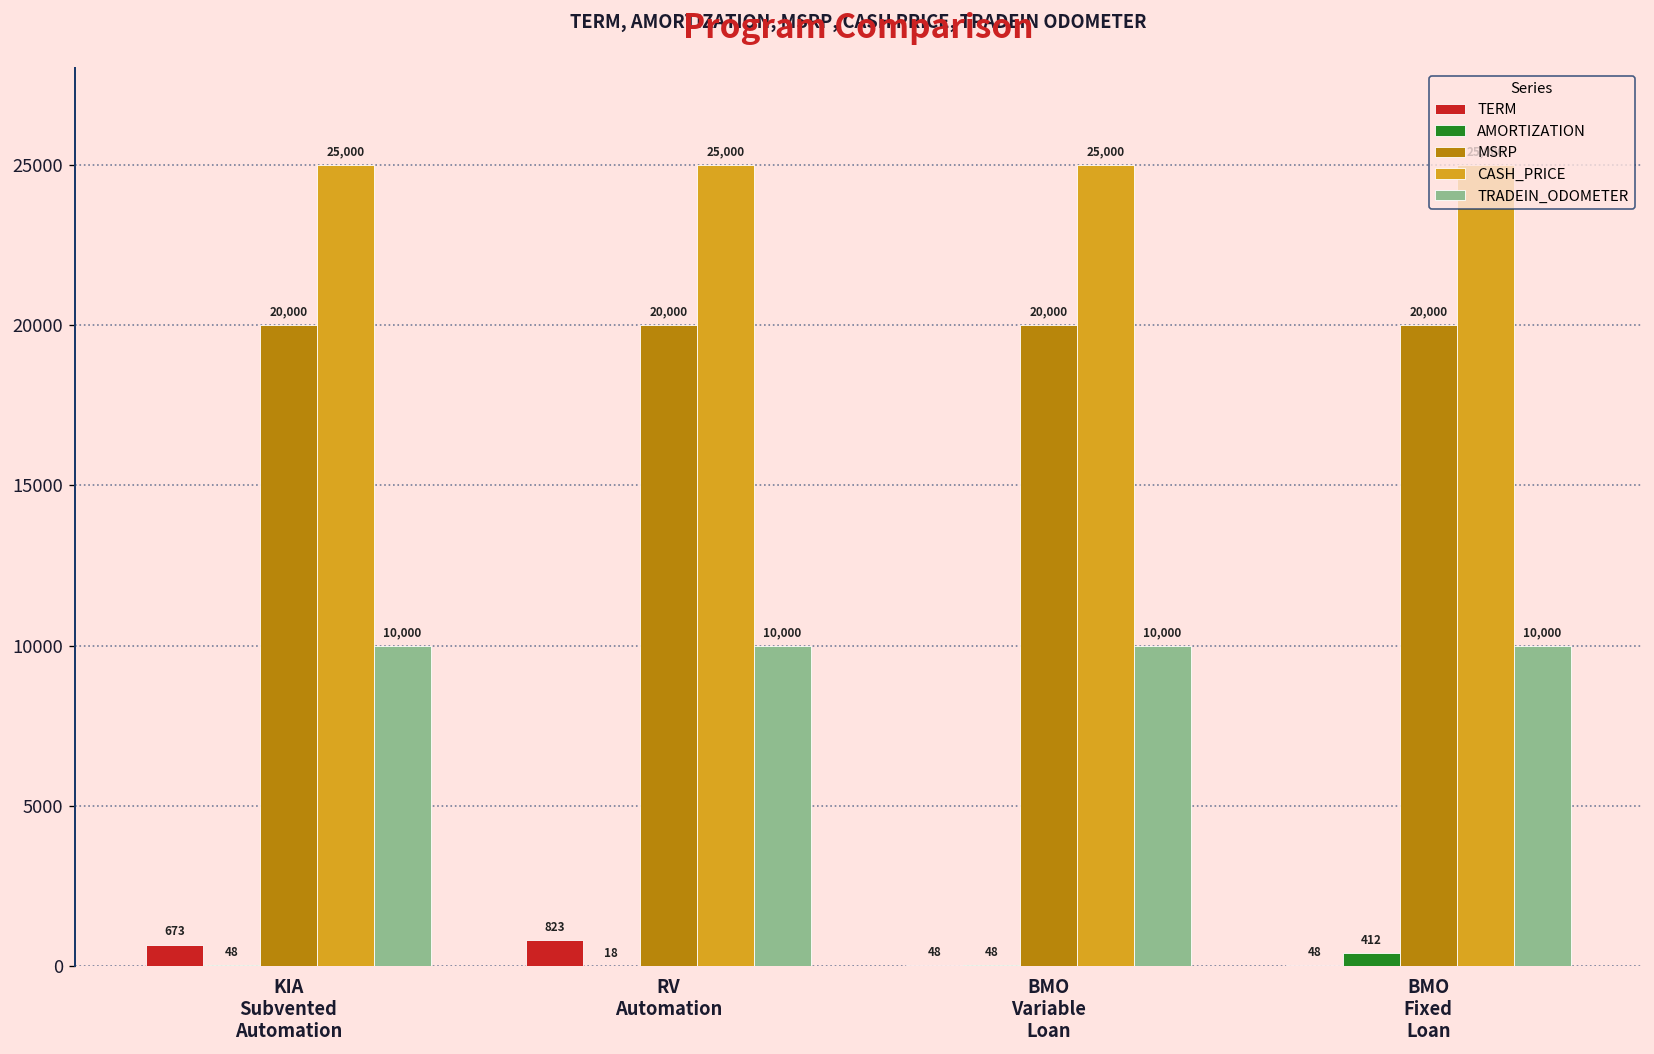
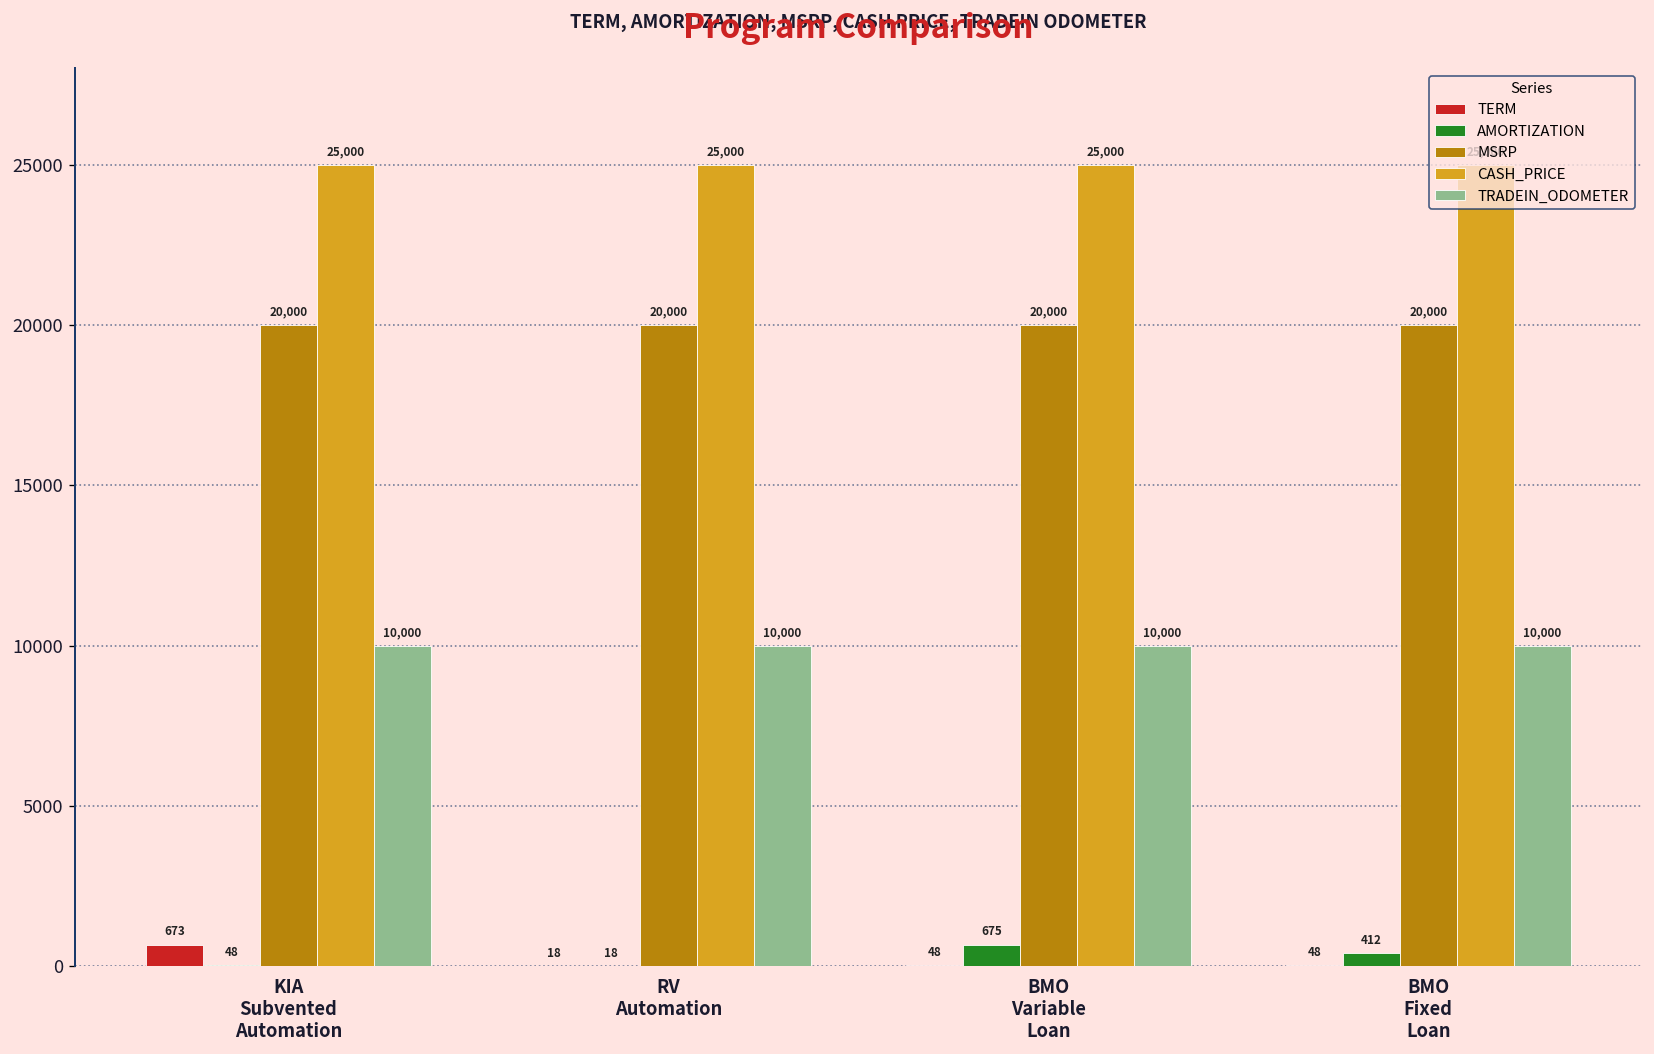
  {
    "TERM": {
      "KIA Subvented Automation": "673",
-     "RV Automation": "823",
+     "RV Automation": "18",
      "BMO Variable Loan": "48",
      "BMO Fixed Loan": "48"
    },
    "AMORTIZATION": {
      "KIA Subvented Automation": "48",
      "RV Automation": "18",
-     "BMO Variable Loan": "48",
+     "BMO Variable Loan": "675",
      "BMO Fixed Loan": "412"
    },
    "TRADEIN_ODOMETER": {
      "KIA Subvented Automation": "10,000",
      "RV Automation": "10,000",
      "BMO Variable Loan": "10,000",
      "BMO Fixed Loan": "10,000"
    }
  }
